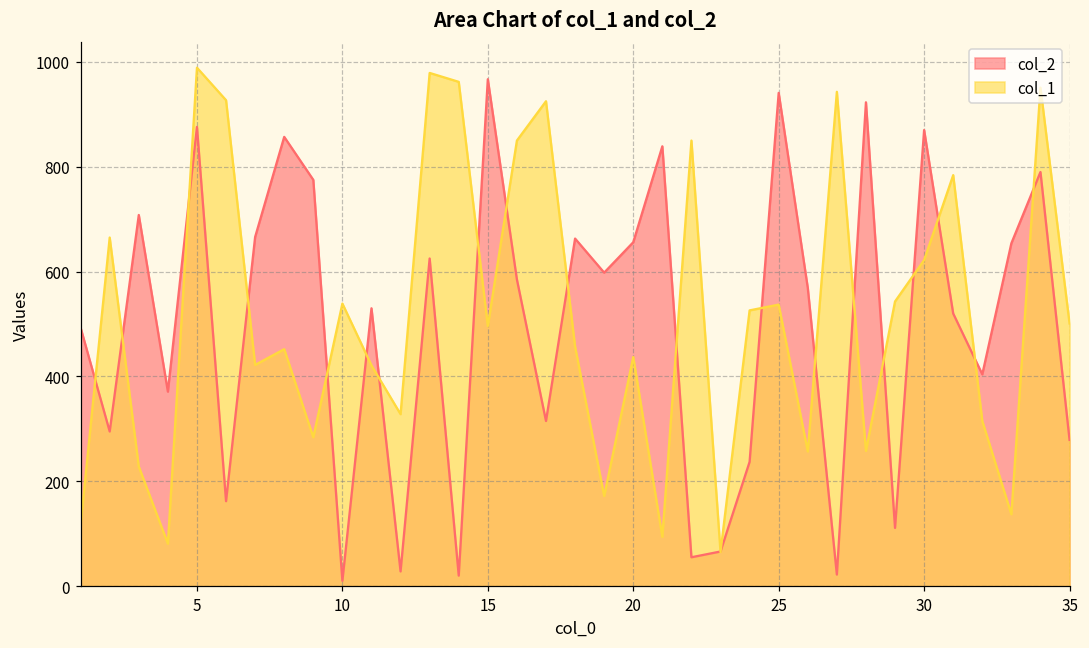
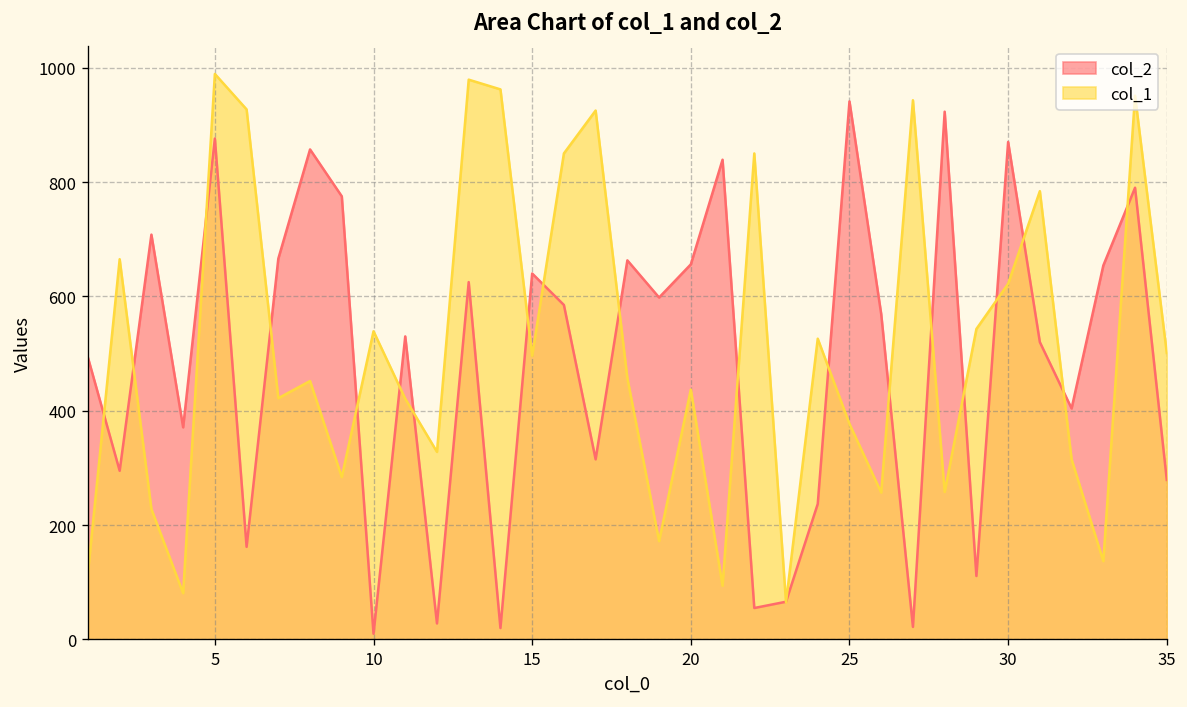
  {
    "col_2": {
      "5": 880,
      "10": 10,
-     "15": 970,
+     "15": 640,
      "20": 660,
      "25": 940,
      "30": 870,
      "35": 280
    },
    "col_1": {
      "5": 990,
      "10": 540,
      "15": 500,
      "20": 440,
-     "25": 540,
+     "25": 380,
      "30": 620,
      "35": 500
    }
  }
